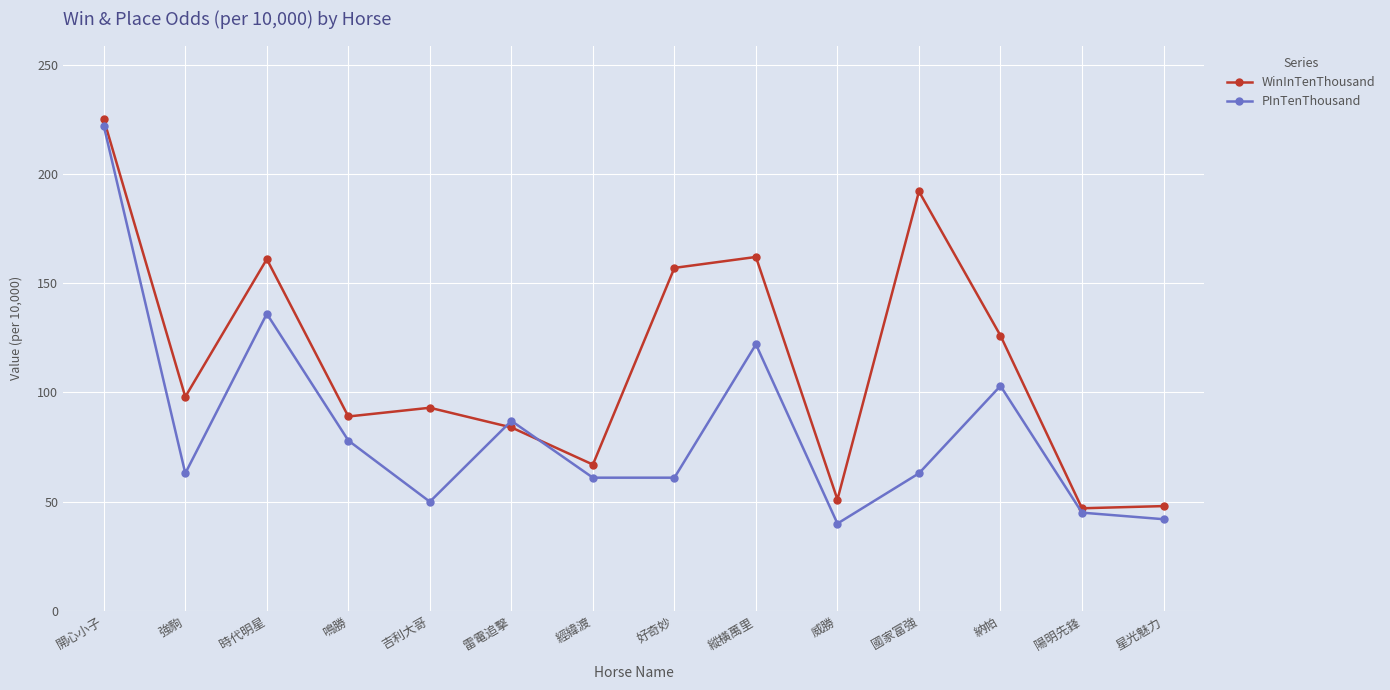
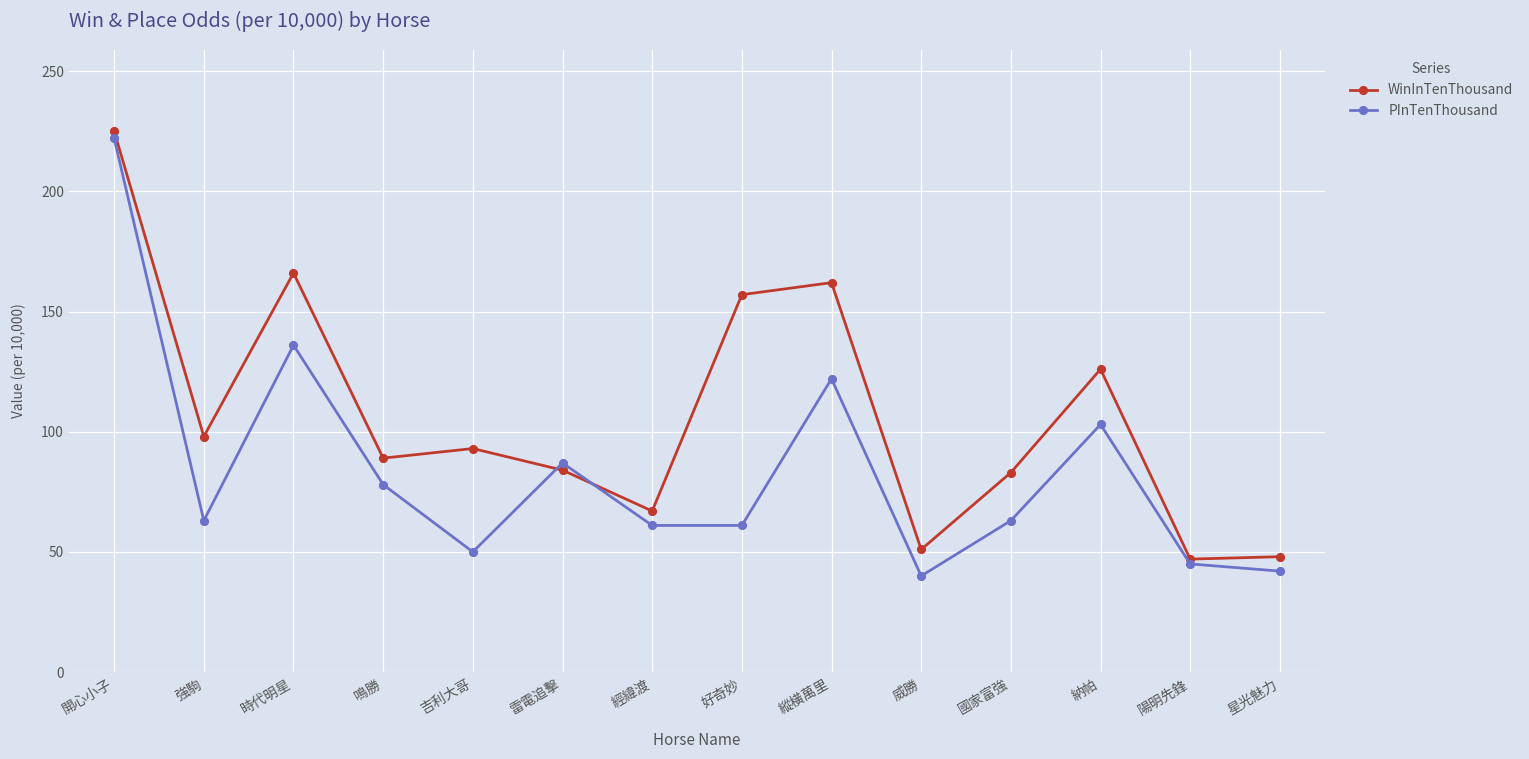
  {
    "WinInTenThousand": {
      "開心小子": 225,
      "強駒": 98,
-     "時代明星": 161,
+     "時代明星": 166,
      "鳴勝": 89,
      "吉利大哥": 93,
      "雷電追擊": 84,
      "經緯渡": 67,
      "好奇妙": 157,
      "縱橫萬里": 162,
      "威勝": 51,
-     "國家富強": 192,
+     "國家富強": 83,
      "納帕": 126,
      "陽明先鋒": 47,
      "星光魅力": 48
    },
    "PInTenThousand": {
      "開心小子": 222,
      "強駒": 63,
      "時代明星": 136,
      "鳴勝": 78,
      "吉利大哥": 50,
      "雷電追擊": 87,
      "經緯渡": 61,
      "好奇妙": 61,
      "縱橫萬里": 122,
      "威勝": 40,
      "國家富強": 63,
      "納帕": 103,
      "陽明先鋒": 45,
      "星光魅力": 42
    }
  }
